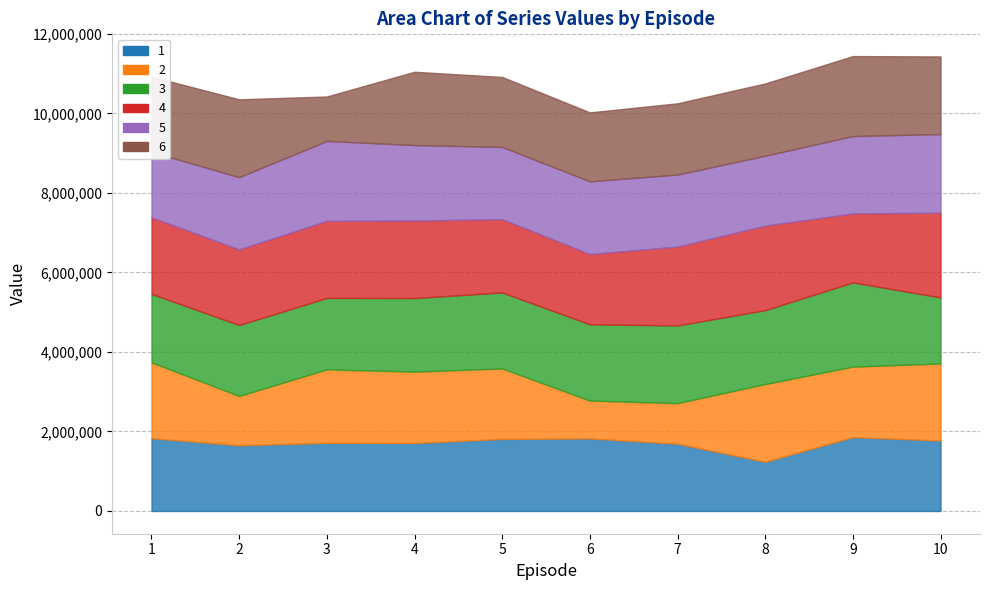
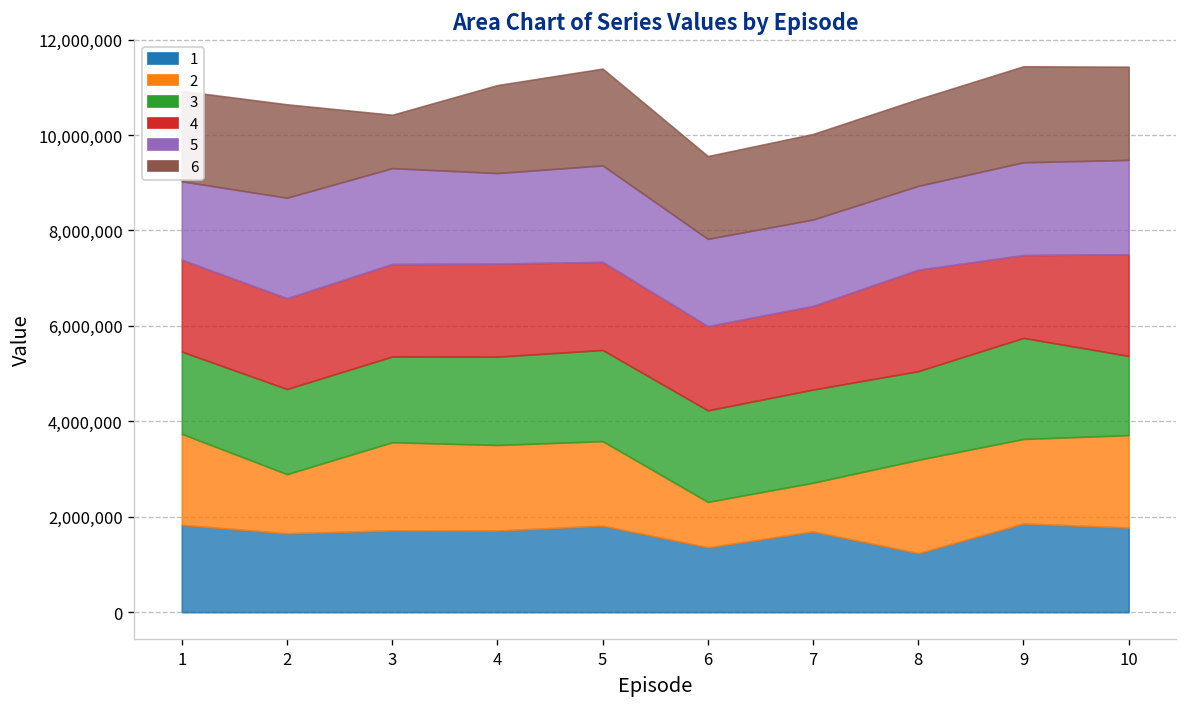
  {
    "1": {
      "1": "1,800,000",
      "2": "1,700,000",
      "3": "1,700,000",
      "4": "1,700,000",
      "5": "1,800,000",
-     "6": "1,800,000",
+     "6": "1,400,000",
      "7": "1,700,000",
      "8": "1,200,000",
      "9": "1,900,000",
      "10": "1,800,000"
    },
    "2": {
      "1": "1,900,000",
      "2": "1,200,000",
      "3": "1,800,000",
      "4": "1,800,000",
      "5": "1,800,000",
      "6": "1,000,000",
      "7": "1,000,000",
      "8": "2,000,000",
      "9": "1,800,000",
      "10": "1,900,000"
    },
    "3": {
      "1": "1,700,000",
      "2": "1,800,000",
      "3": "1,800,000",
      "4": "1,900,000",
      "5": "1,900,000",
      "6": "1,900,000",
      "7": "2,000,000",
      "8": "1,900,000",
      "9": "2,100,000",
      "10": "1,700,000"
    },
    "4": {
      "1": "1,900,000",
      "2": "1,900,000",
      "3": "1,900,000",
      "4": "2,000,000",
      "5": "1,800,000",
      "6": "1,800,000",
-     "7": "2,000,000",
+     "7": "1,800,000",
      "8": "2,100,000",
      "9": "1,700,000",
      "10": "2,100,000"
    },
    "5": {
-     "2": "1,800,000",
+     "2": "2,100,000",
      "3": "2,000,000",
      "4": "1,900,000",
-     "5": "1,800,000",
+     "5": "2,000,000",
      "6": "1,800,000",
      "7": "1,800,000",
      "8": "1,800,000",
      "9": "1,900,000",
      "10": "2,000,000"
    },
    "6": {
      "2": "2,000,000",
      "3": "1,100,000",
      "4": "1,800,000",
-     "5": "1,800,000",
+     "5": "2,000,000",
      "6": "1,700,000",
      "7": "1,800,000",
      "8": "1,800,000",
      "9": "2,000,000",
      "10": "2,000,000"
    }
  }
